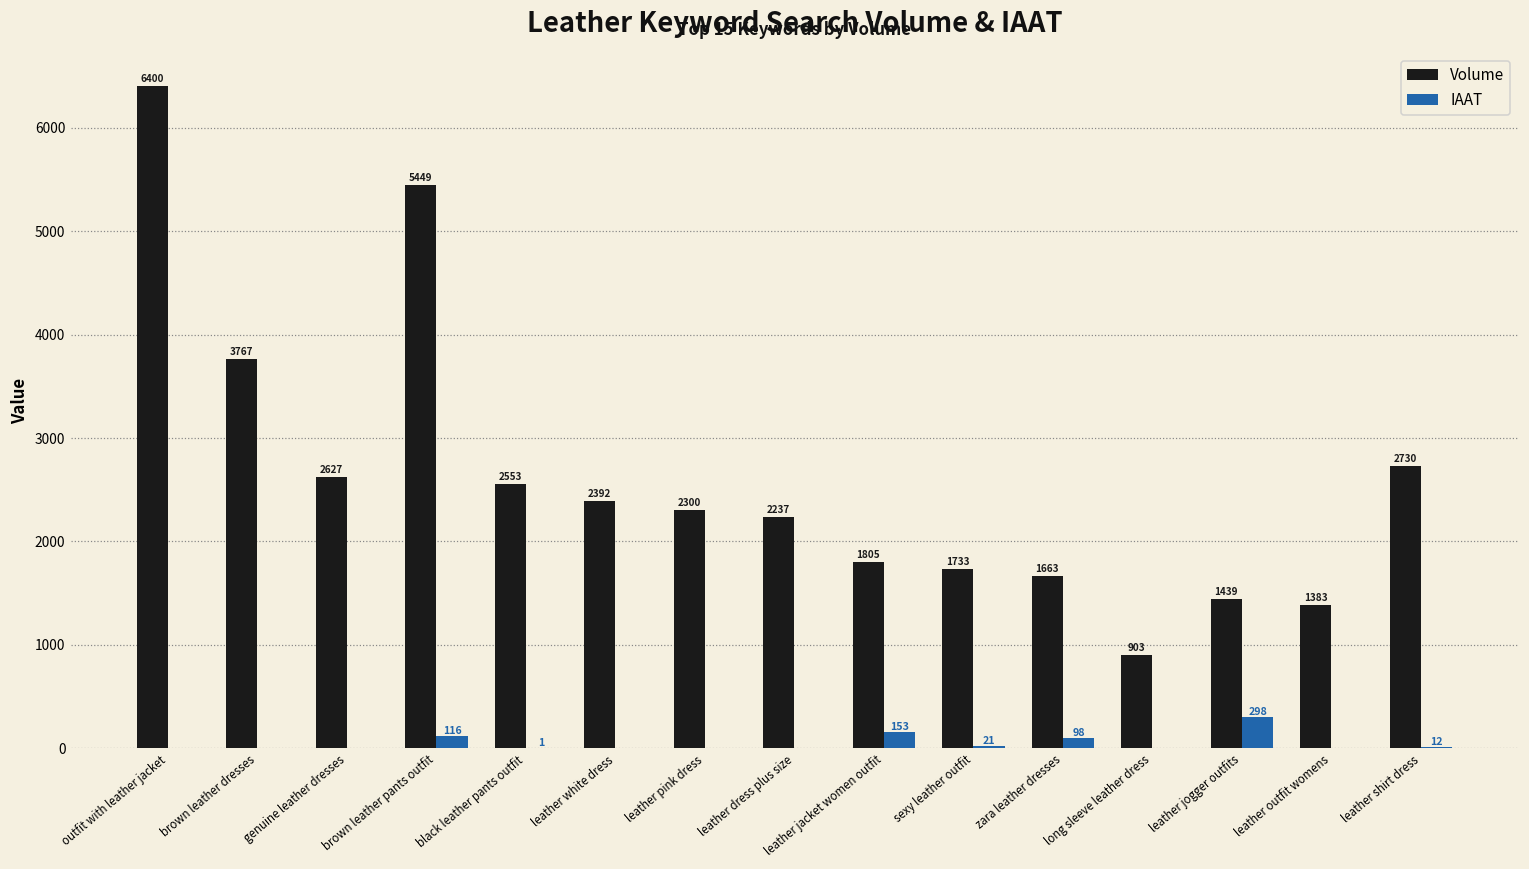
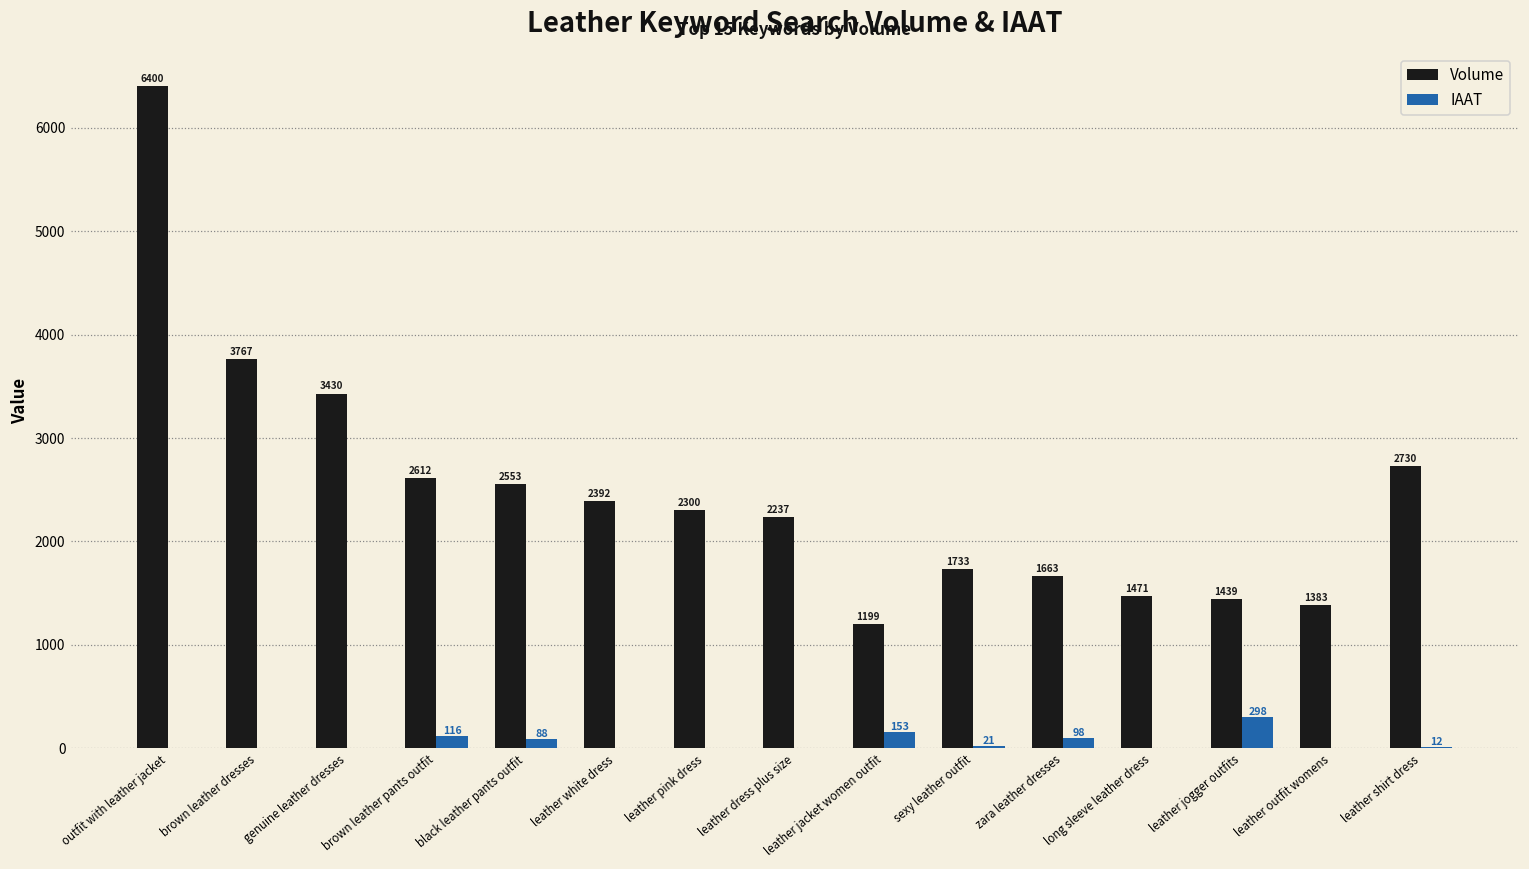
  {
    "Volume": {
      "outfit with leather jacket": 6400,
      "brown leather dresses": 3767,
-     "genuine leather dresses": 2627,
-     "brown leather pants outfit": 5449,
+     "genuine leather dresses": 3430,
+     "brown leather pants outfit": 2612,
      "black leather pants outfit": 2553,
      "leather white dress": 2392,
      "leather pink dress": 2300,
      "leather dress plus size": 2237,
-     "leather jacket women outfit": 1805,
+     "leather jacket women outfit": 1199,
      "sexy leather outfit": 1733,
      "zara leather dresses": 1663,
-     "long sleeve leather dress": 903,
+     "long sleeve leather dress": 1471,
      "leather jogger outfits": 1439,
      "leather outfit womens": 1383,
      "leather shirt dress": 2730
    },
    "IAAT": {
      "brown leather pants outfit": 116,
-     "black leather pants outfit": 1,
+     "black leather pants outfit": 88,
      "leather jacket women outfit": 153,
      "sexy leather outfit": 21,
      "zara leather dresses": 98,
      "leather jogger outfits": 298,
      "leather shirt dress": 12
    }
  }
